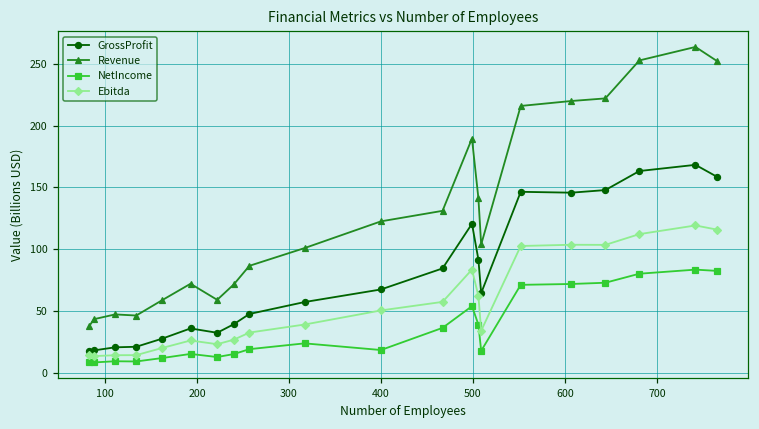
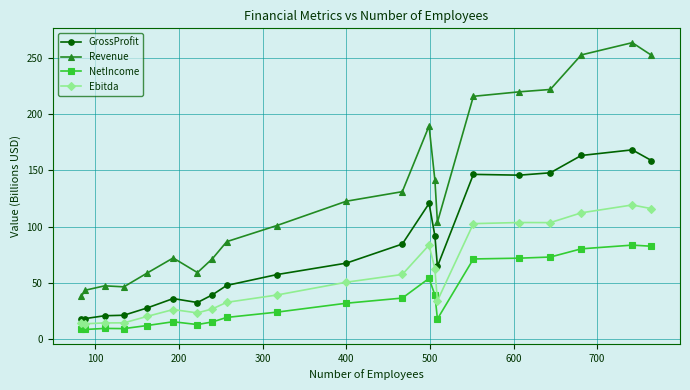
  {
    "GrossProfit": {
      "400": 67
    },
    "Revenue": {
      "400": 123
    },
    "NetIncome": {
-     "400": 19
+     "400": 32
    },
    "Ebitda": {
      "400": 51
    }
  }
